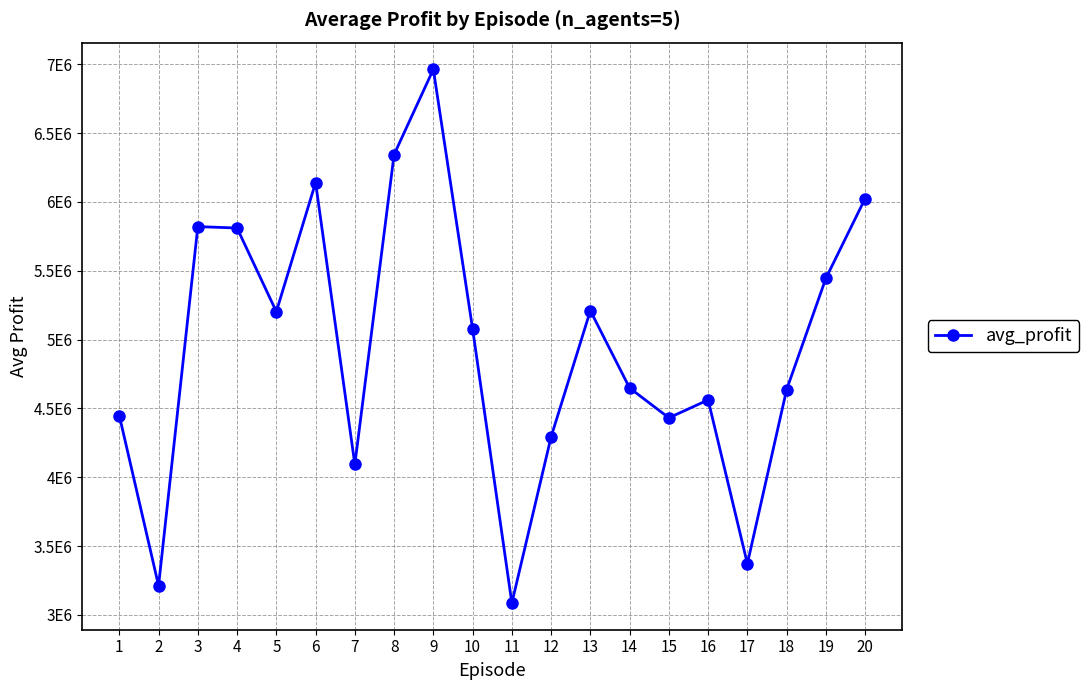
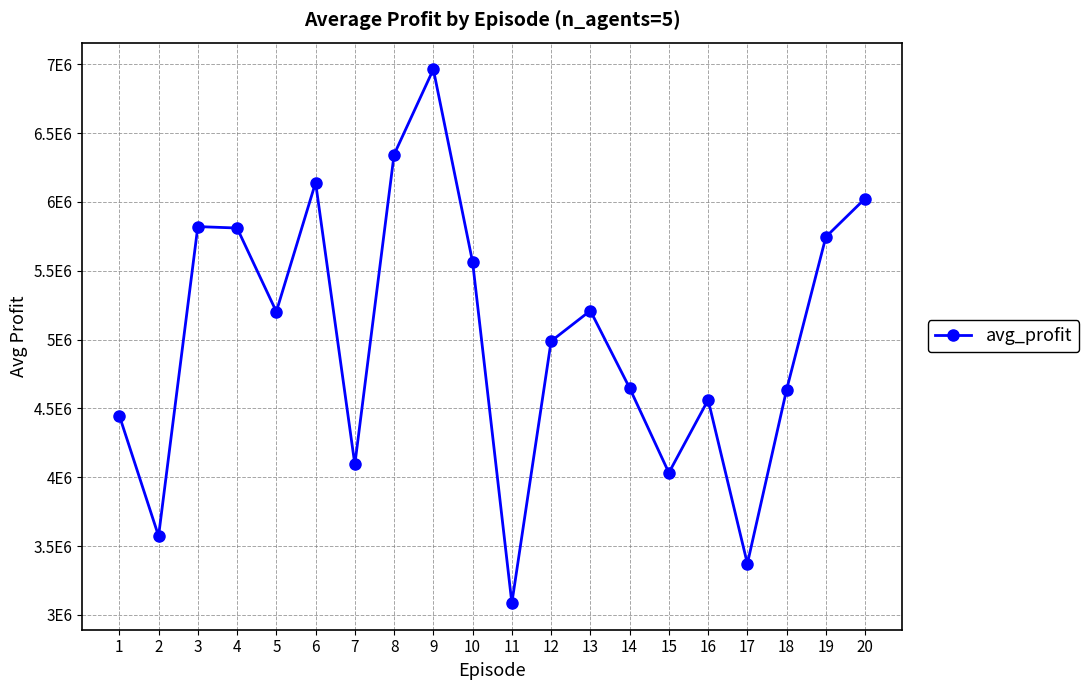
  {
    "1": 4450000,
-   "2": 3210000,
+   "2": 3570000,
    "3": 5820000,
    "4": 5810000,
    "5": 5200000,
    "6": 6140000,
    "7": 4090000,
    "8": 6340000,
    "9": 6960000,
-   "10": 5080000,
+   "10": 5560000,
    "11": 3090000,
-   "12": 4290000,
+   "12": 4990000,
    "13": 5210000,
    "14": 4650000,
-   "15": 4430000,
+   "15": 4030000,
    "16": 4560000,
    "17": 3370000,
    "18": 4640000,
-   "19": 5450000,
+   "19": 5750000,
    "20": 6030000
  }
